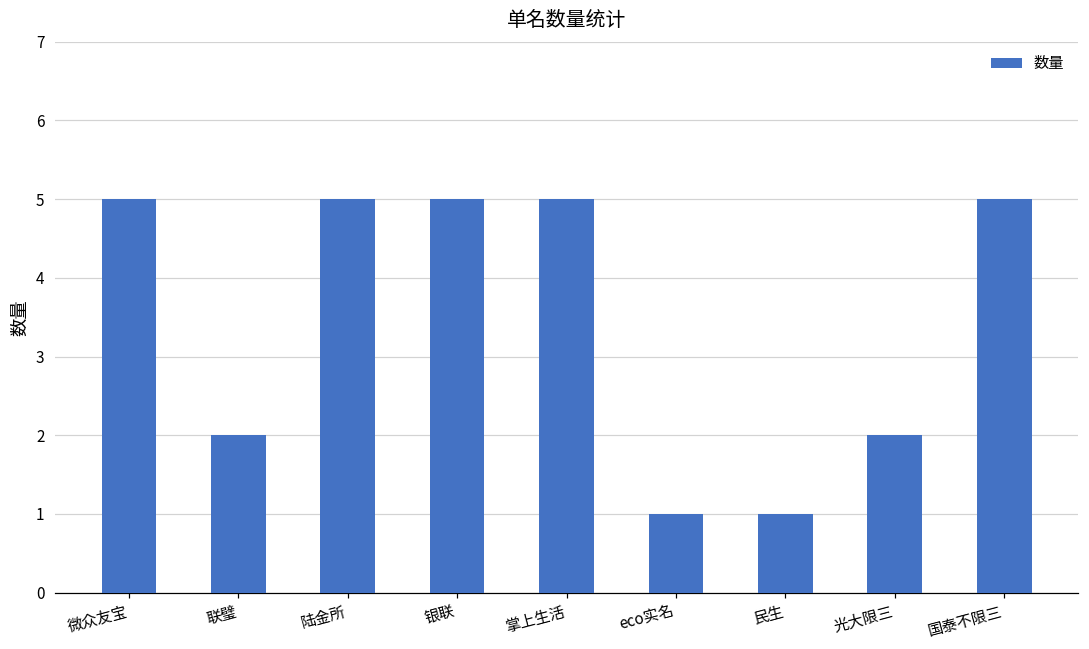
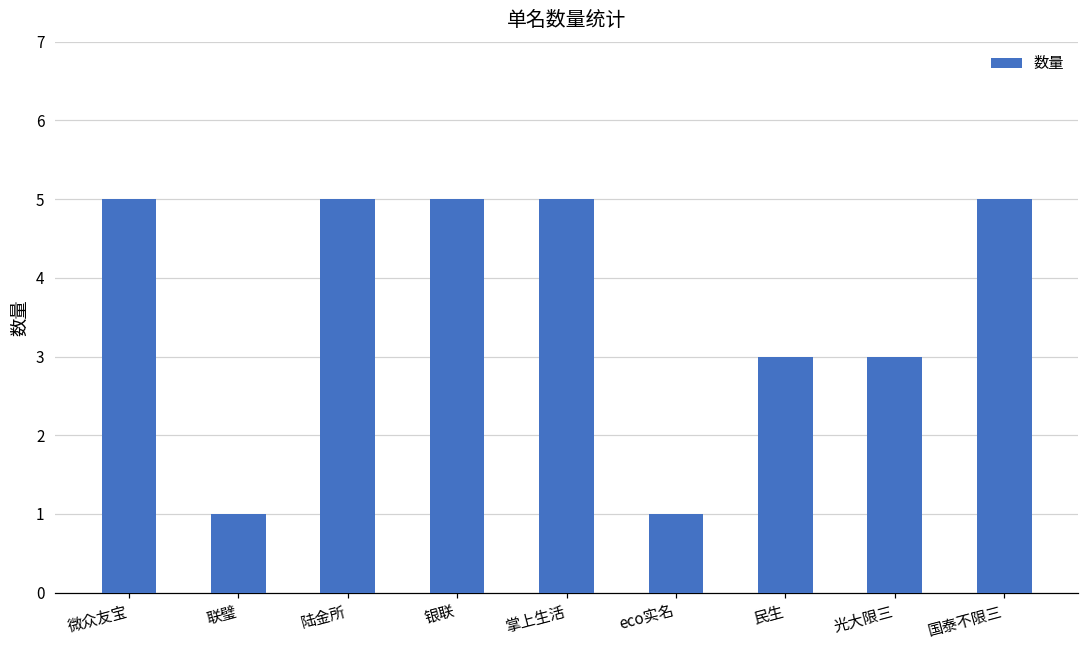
  {
    "微众友宝": 5,
-   "联璧": 2,
+   "联璧": 1,
    "陆金所": 5,
    "银联": 5,
    "掌上生活": 5,
    "eco实名": 1,
-   "民生": 1,
-   "光大限三": 2,
+   "民生": 3,
+   "光大限三": 3,
    "国泰不限三": 5
  }
